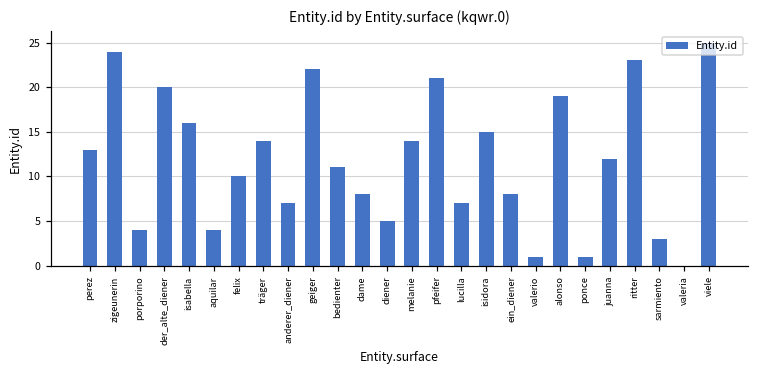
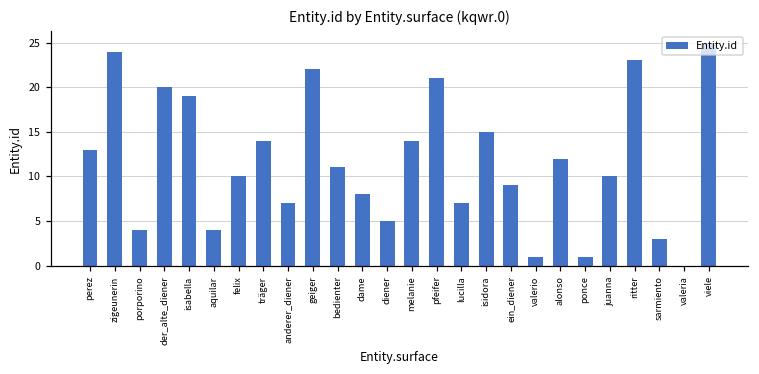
  {
    "perez": 13,
    "zigeunerin": 24,
    "porporino": 4,
    "der_alte_diener": 20,
-   "isabella": 16,
+   "isabella": 19,
    "aquilar": 4,
    "felix": 10,
    "träger": 14,
    "anderer_diener": 7,
    "geiger": 22,
    "bedienter": 11,
    "dame": 8,
    "diener": 5,
    "melanie": 14,
    "pfeifer": 21,
    "lucilla": 7,
    "isidora": 15,
-   "ein_diener": 8,
+   "ein_diener": 9,
    "valerio": 1,
-   "alonso": 19,
+   "alonso": 12,
    "ponce": 1,
-   "juanna": 12,
+   "juanna": 10,
    "ritter": 23,
    "sarmiento": 3,
    "valeria": 0
  }
